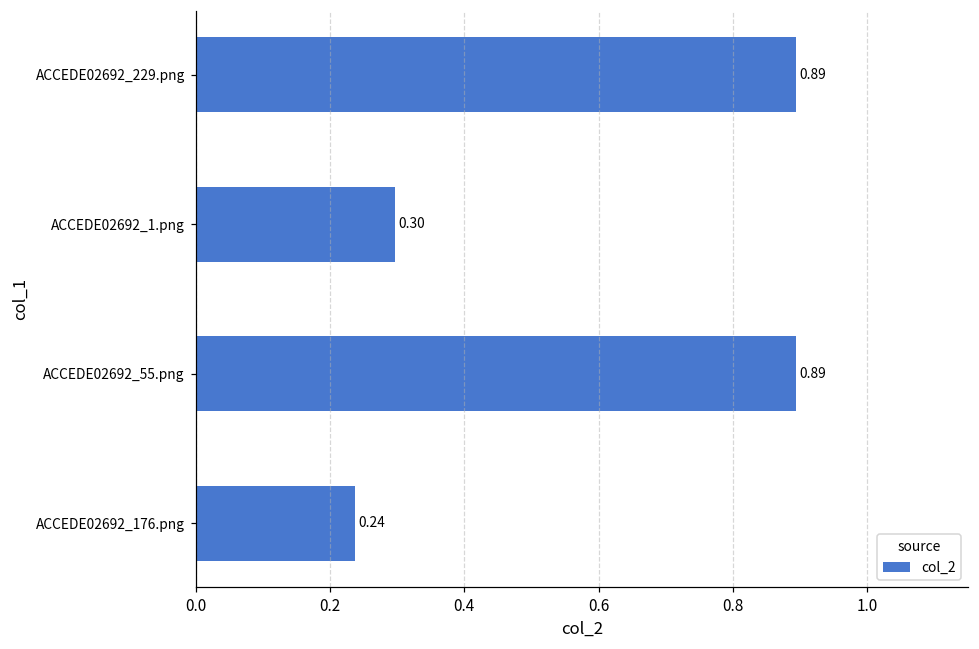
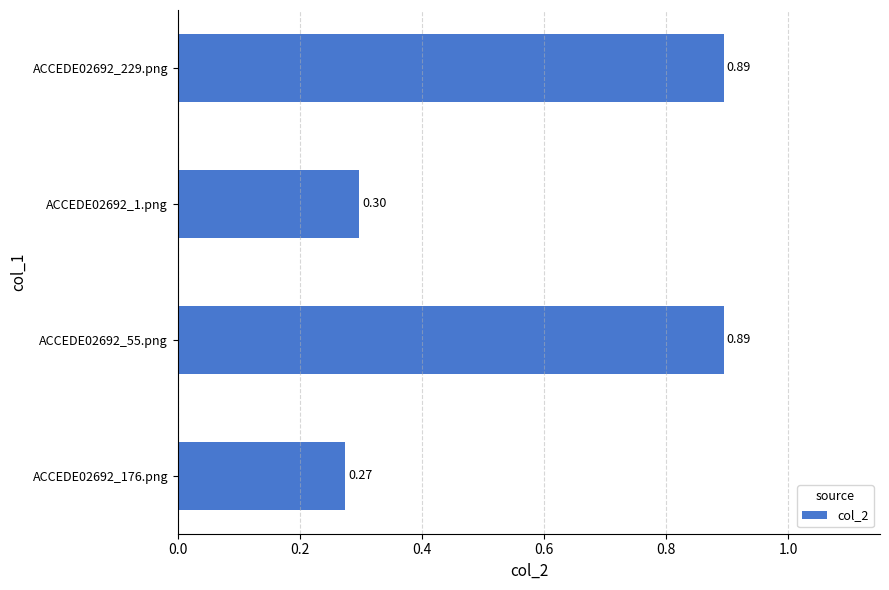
  {
    "ACCEDE02692_229.png": 0.89,
    "ACCEDE02692_1.png": 0.30,
    "ACCEDE02692_55.png": 0.89,
-   "ACCEDE02692_176.png": 0.24
+   "ACCEDE02692_176.png": 0.27
  }
